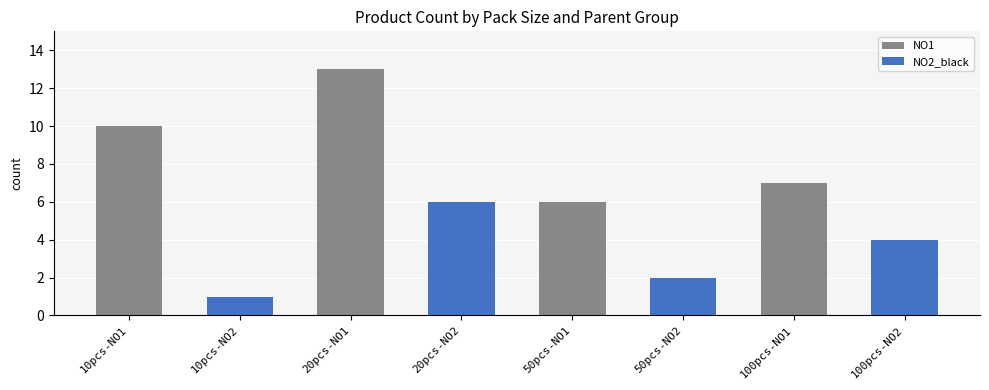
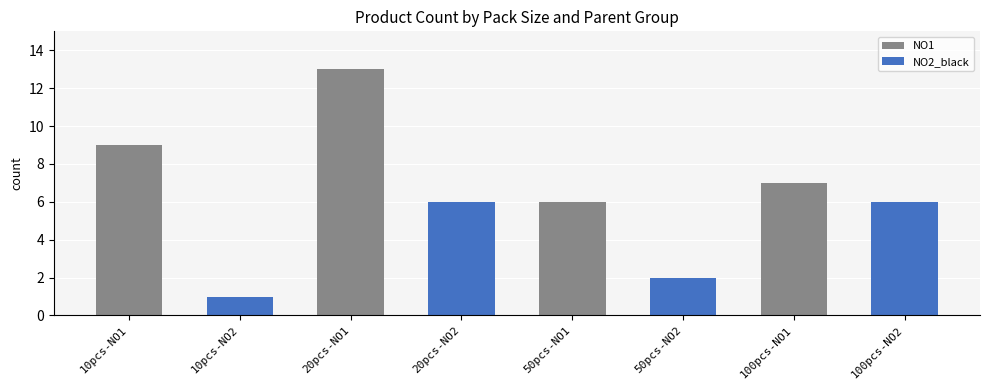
  {
    "NO1": {
-     "10pcs-NO1": 10,
+     "10pcs-NO1": 9,
      "20pcs-NO1": 13,
      "50pcs-NO1": 6,
      "100pcs-NO1": 7
    },
    "NO2_black": {
      "10pcs-NO2": 1,
      "20pcs-NO2": 6,
      "50pcs-NO2": 2,
-     "100pcs-NO2": 4
+     "100pcs-NO2": 6
    }
  }
